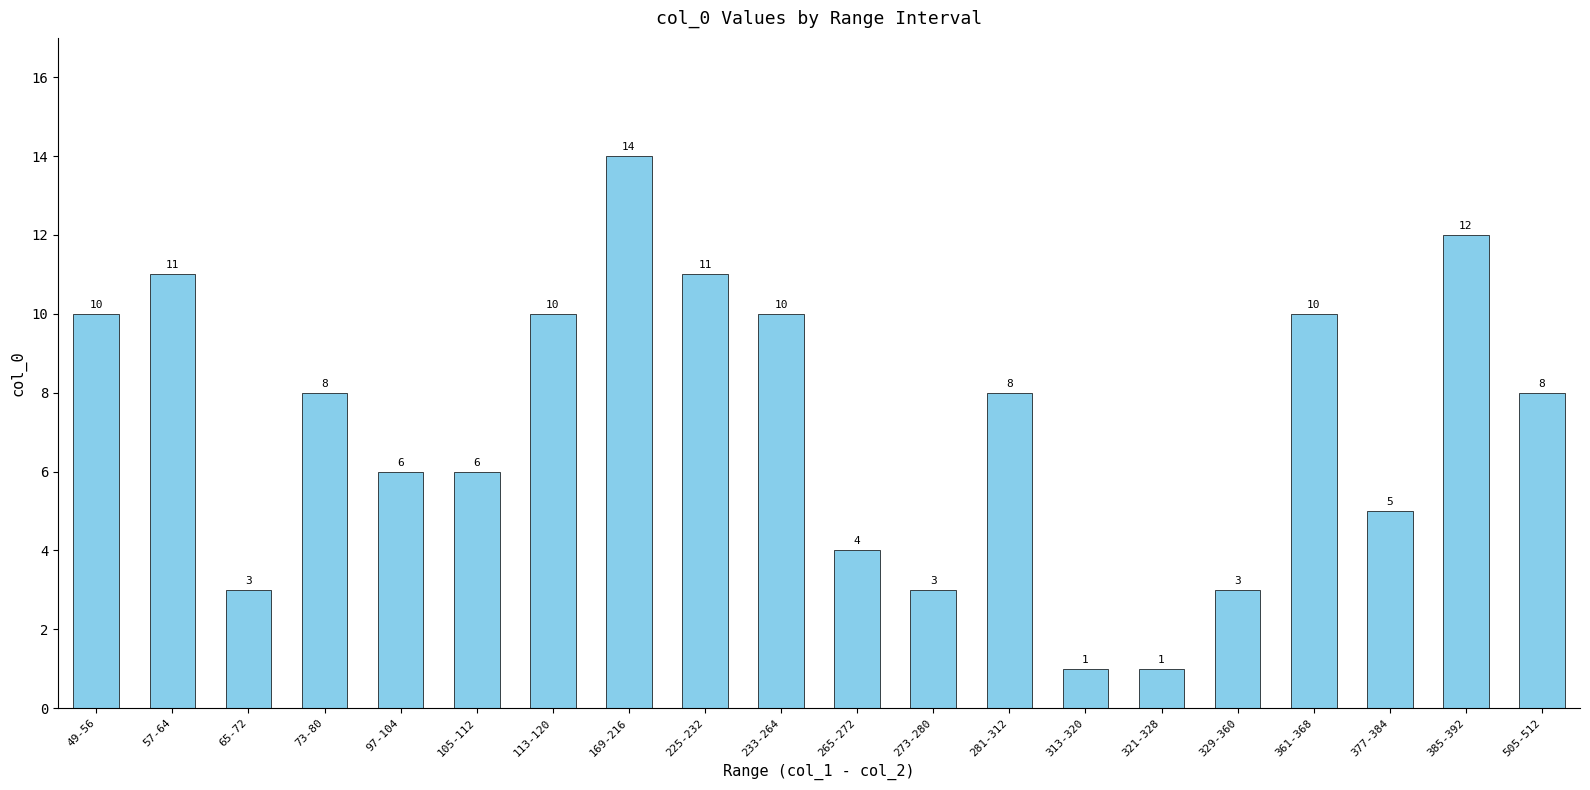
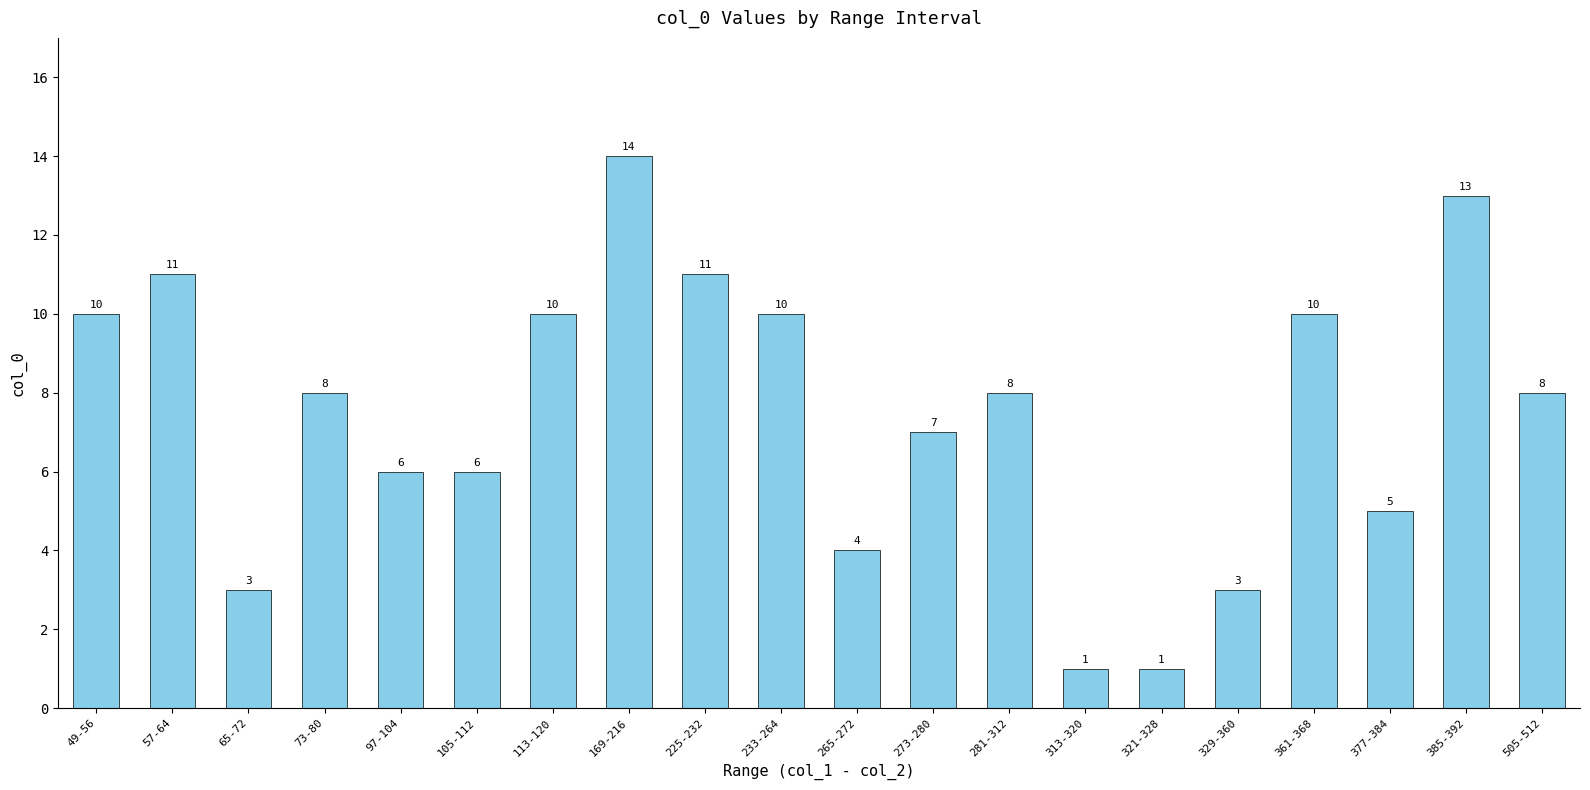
  {
    "49-56": 10,
    "57-64": 11,
    "65-72": 3,
    "73-80": 8,
    "97-104": 6,
    "105-112": 6,
    "113-120": 10,
    "169-216": 14,
    "225-232": 11,
    "233-264": 10,
    "265-272": 4,
-   "273-280": 3,
+   "273-280": 7,
    "281-312": 8,
    "313-320": 1,
    "321-328": 1,
    "329-360": 3,
    "361-368": 10,
    "377-384": 5,
-   "385-392": 12,
+   "385-392": 13,
    "505-512": 8
  }
